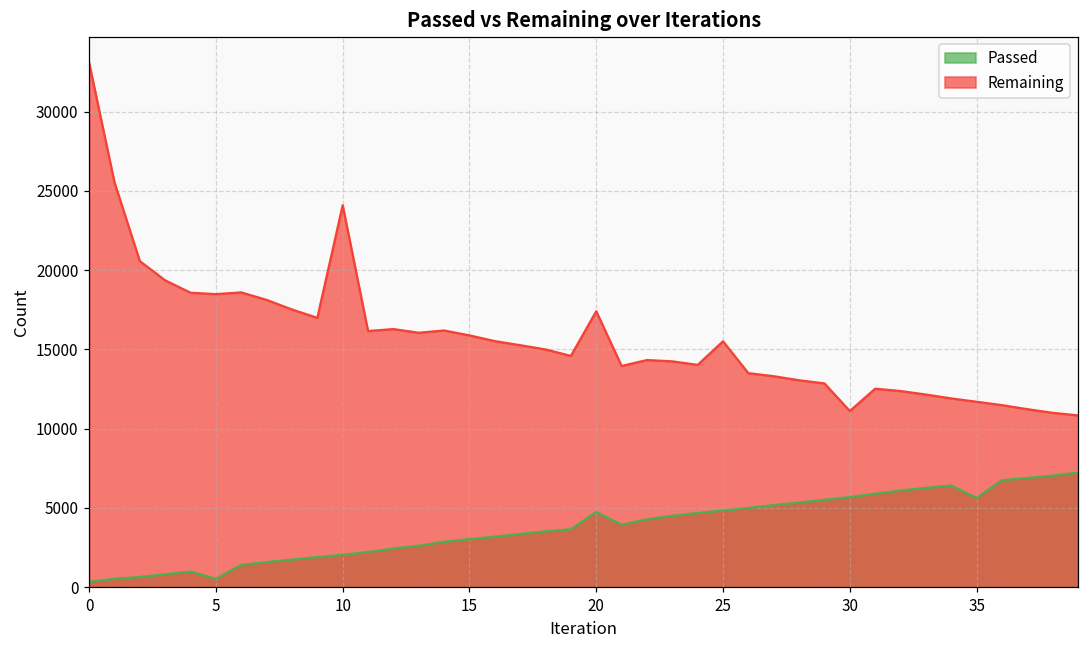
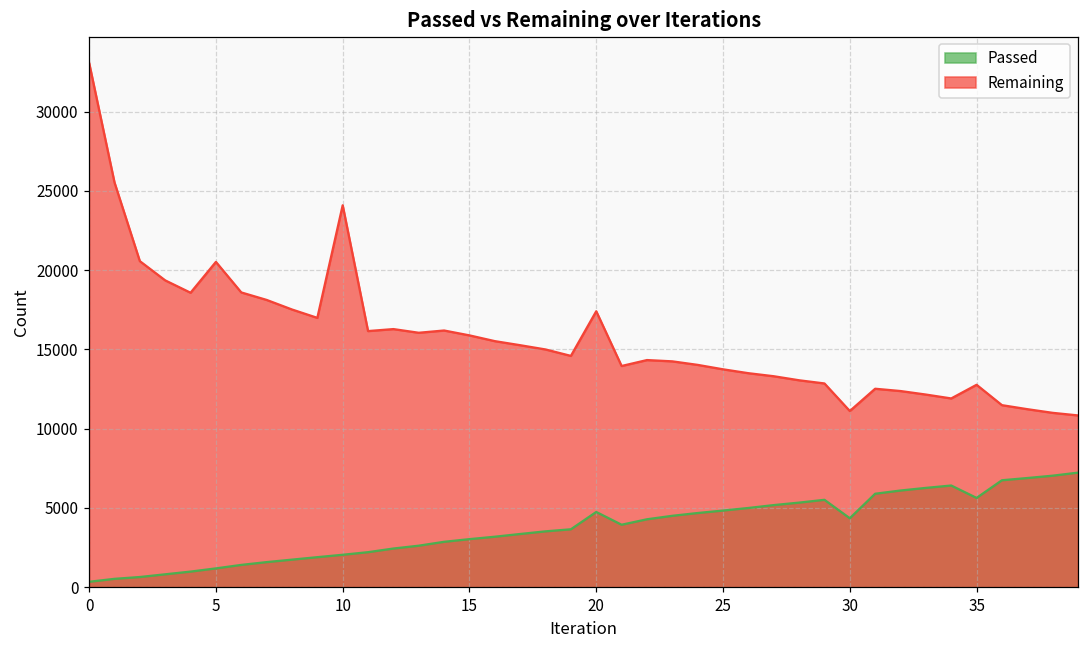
  {
    "Passed": {
      "0": 300,
-     "5": 500,
+     "5": 1200,
      "10": 2000,
      "15": 3000,
      "20": 4700,
      "25": 4800,
-     "30": 5700,
+     "30": 4300,
      "35": 5600
    },
    "Remaining": {
      "0": 33100,
-     "5": 18500,
+     "5": 20500,
      "10": 24100,
      "15": 15900,
      "20": 17400,
-     "25": 15500,
+     "25": 13700,
      "30": 11100,
-     "35": 11700
+     "35": 12800
    }
  }
